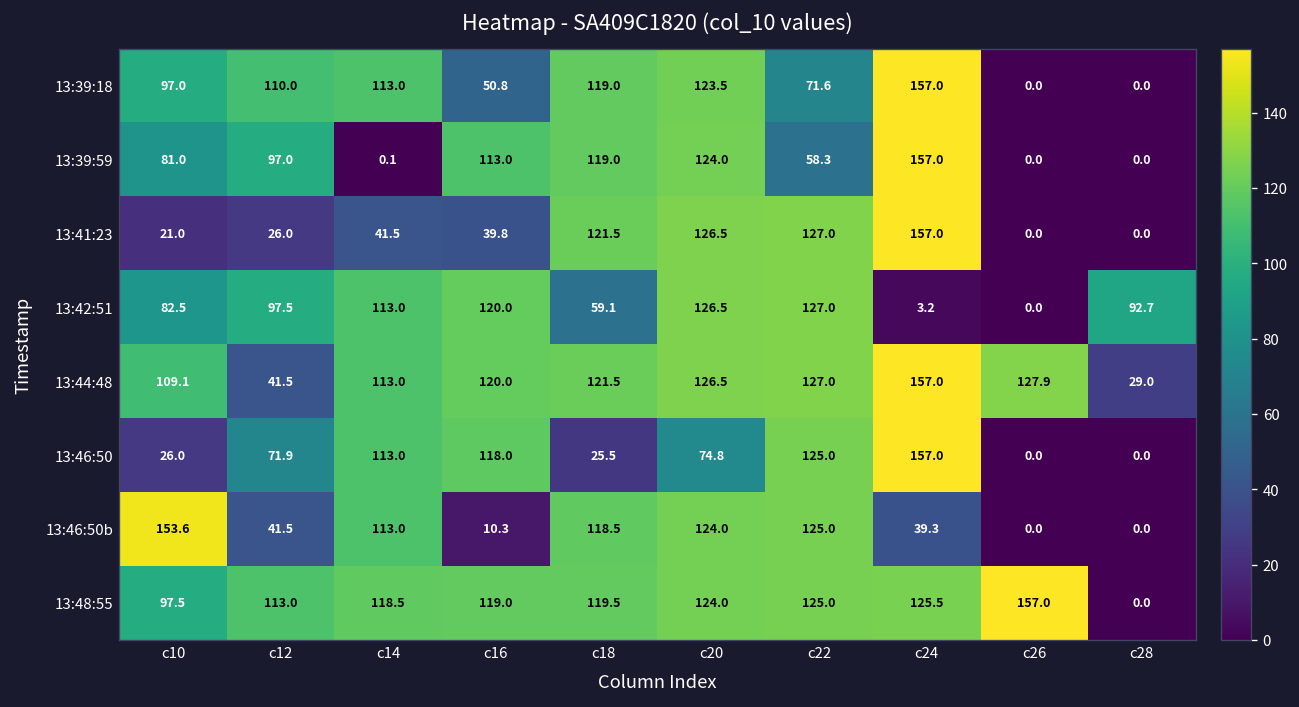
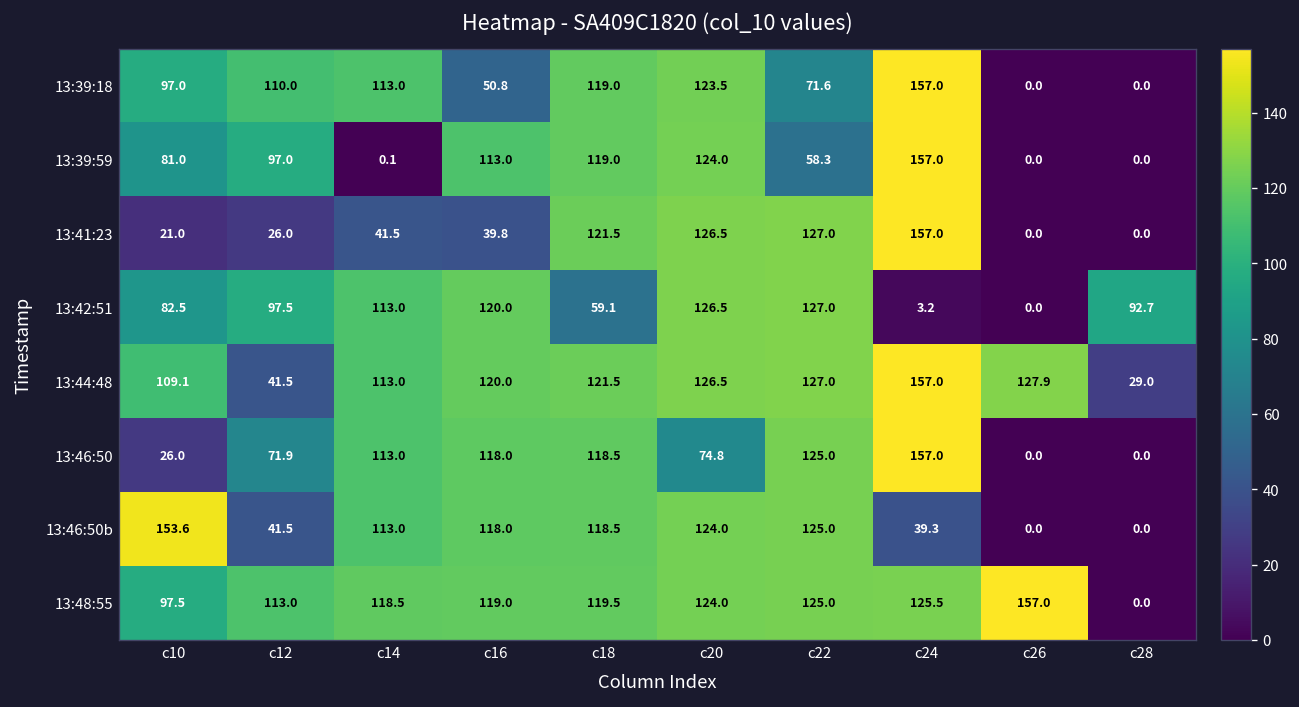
  {
    "13:39:18": {
      "c10": 97.0,
      "c12": 110.0,
      "c14": 113.0,
      "c16": 50.8,
      "c18": 119.0,
      "c20": 123.5,
      "c22": 71.6,
      "c24": 157.0,
      "c26": 0.0,
      "c28": 0.0
    },
    "13:39:59": {
      "c10": 81.0,
      "c12": 97.0,
      "c14": 0.1,
      "c16": 113.0,
      "c18": 119.0,
      "c20": 124.0,
      "c22": 58.3,
      "c24": 157.0,
      "c26": 0.0,
      "c28": 0.0
    },
    "13:41:23": {
      "c10": 21.0,
      "c12": 26.0,
      "c14": 41.5,
      "c16": 39.8,
      "c18": 121.5,
      "c20": 126.5,
      "c22": 127.0,
      "c24": 157.0,
      "c26": 0.0,
      "c28": 0.0
    },
    "13:42:51": {
      "c10": 82.5,
      "c12": 97.5,
      "c14": 113.0,
      "c16": 120.0,
      "c18": 59.1,
      "c20": 126.5,
      "c22": 127.0,
      "c24": 3.2,
      "c26": 0.0,
      "c28": 92.7
    },
    "13:44:48": {
      "c10": 109.1,
      "c12": 41.5,
      "c14": 113.0,
      "c16": 120.0,
      "c18": 121.5,
      "c20": 126.5,
      "c22": 127.0,
      "c24": 157.0,
      "c26": 127.9,
      "c28": 29.0
    },
    "13:46:50": {
      "c10": 26.0,
      "c12": 71.9,
      "c14": 113.0,
      "c16": 118.0,
-     "c18": 25.5,
+     "c18": 118.5,
      "c20": 74.8,
      "c22": 125.0,
      "c24": 157.0,
      "c26": 0.0,
      "c28": 0.0
    },
    "13:46:50b": {
      "c10": 153.6,
      "c12": 41.5,
      "c14": 113.0,
-     "c16": 10.3,
+     "c16": 118.0,
      "c18": 118.5,
      "c20": 124.0,
      "c22": 125.0,
      "c24": 39.3,
      "c26": 0.0,
      "c28": 0.0
    },
    "13:48:55": {
      "c10": 97.5,
      "c12": 113.0,
      "c14": 118.5,
      "c16": 119.0,
      "c18": 119.5,
      "c20": 124.0,
      "c22": 125.0,
      "c24": 125.5,
      "c26": 157.0,
      "c28": 0.0
    }
  }
